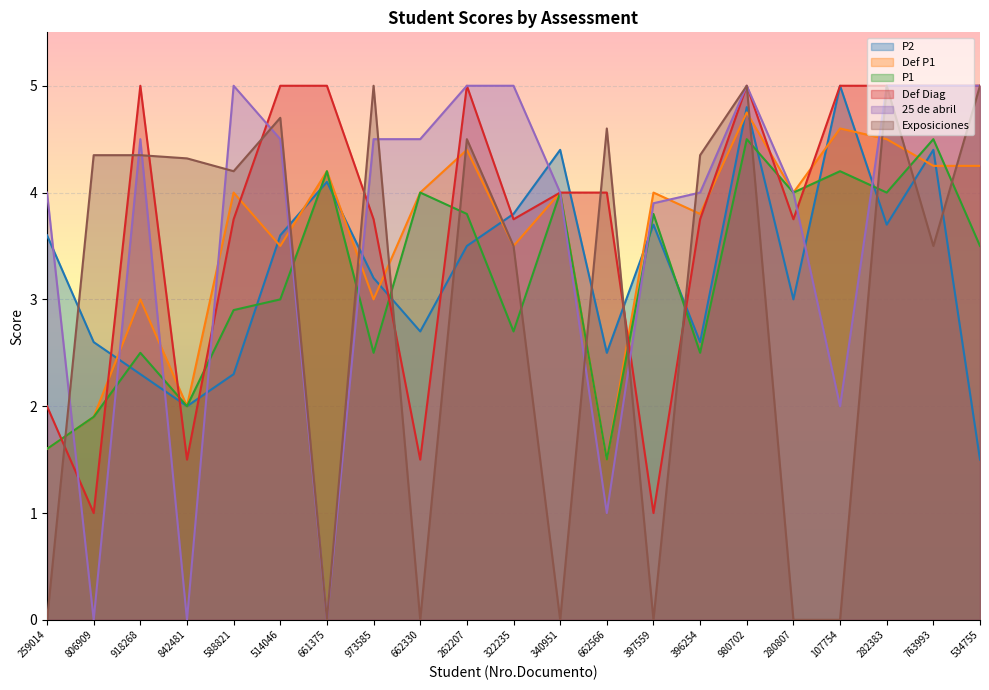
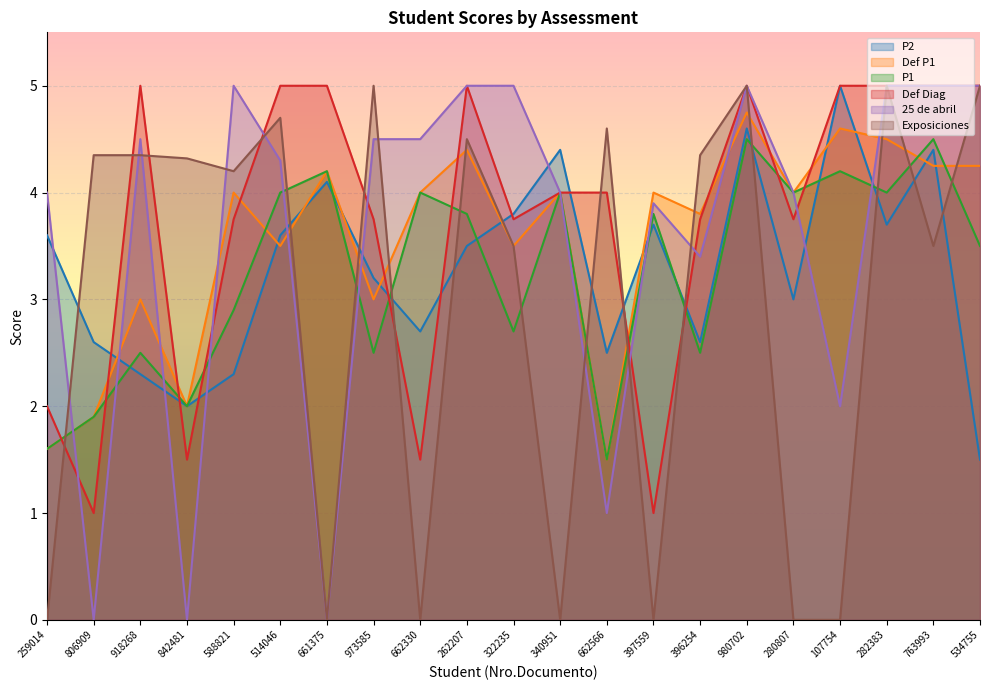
  {
    "P2": {
      "259014": 3.6,
      "806909": 2.6,
      "918268": 2.3,
      "588821": 2.3,
      "514046": 3.6,
      "661375": 4.1,
      "973585": 3.2,
      "662330": 2.7,
      "262207": 3.5,
      "322235": 3.8,
      "340951": 4.4,
      "662566": 2.5,
      "397559": 3.7,
      "396254": 2.6,
-     "980702": 4.8,
+     "980702": 4.6,
      "280807": 3.0,
      "282383": 3.7,
      "763993": 4.4,
      "534755": 1.5
    },
    "P1": {
      "918268": 2.50,
      "588821": 2.90,
-     "514046": 3,
+     "514046": 4,
      "973585": 2.50,
      "262207": 3.80,
      "322235": 2.70,
      "397559": 3.80,
      "396254": 2.50,
      "980702": 4.50,
      "107754": 4.20,
      "282383": 4,
      "763993": 4.50,
      "534755": 3.50
    },
    "25 de abril": {
      "259014": 4.0,
      "806909": 0.0,
      "918268": 4.5,
      "842481": 0.0,
      "588821": 5.0,
-     "514046": 4.5,
+     "514046": 4.3,
      "973585": 4.5,
      "662330": 4.5,
      "322235": 5.0,
      "662566": 1.0,
      "397559": 3.9,
-     "396254": 4.0,
+     "396254": 3.4,
      "107754": 2.0
    }
  }
